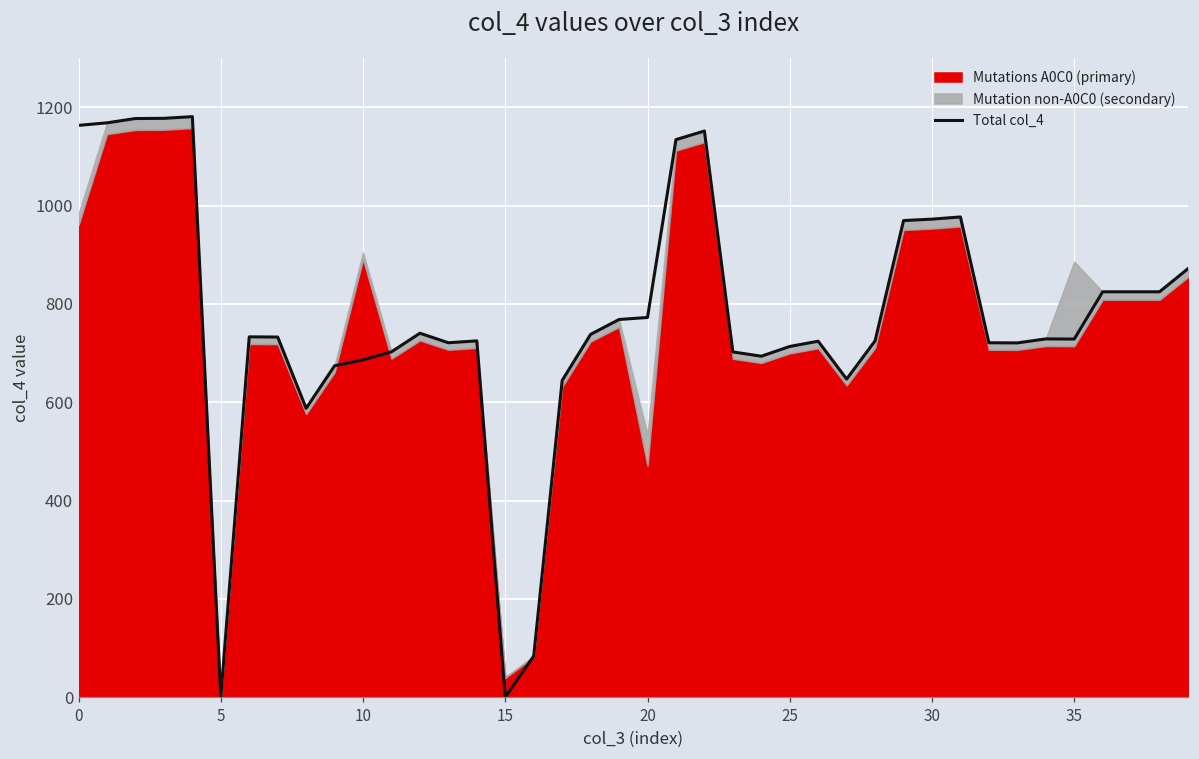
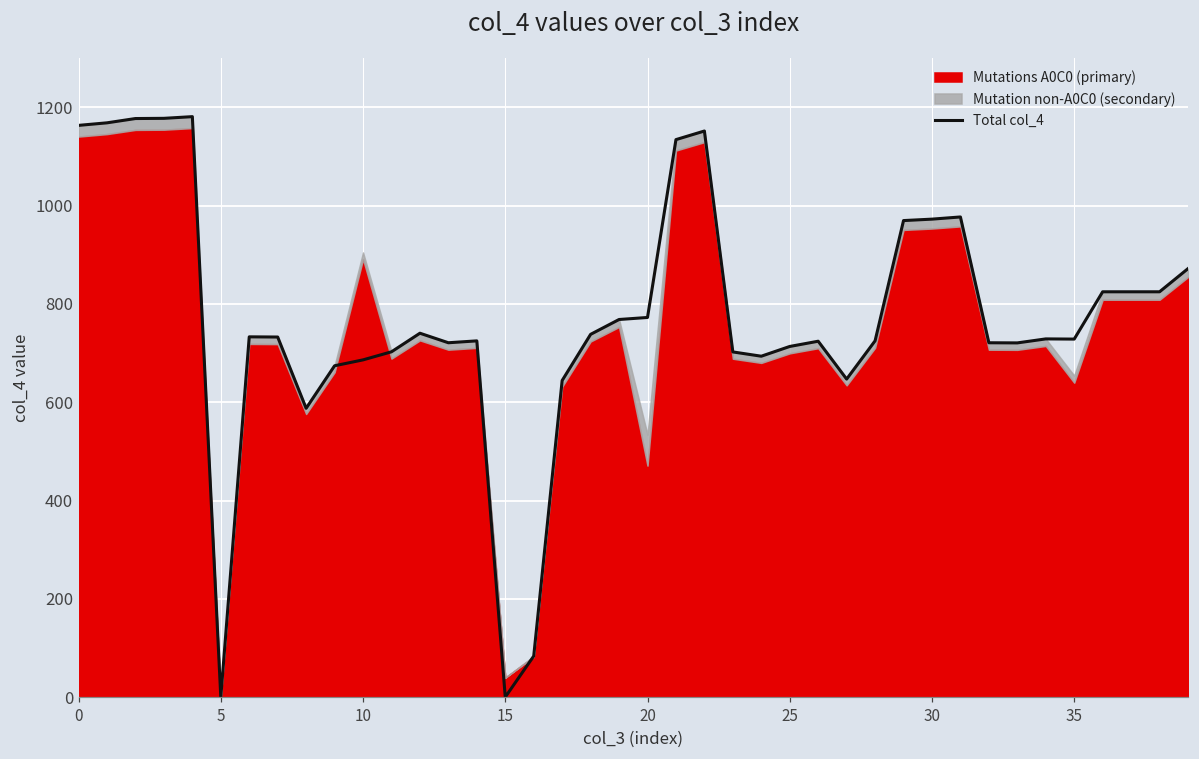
  {
    "Mutations A0C0 (primary)": {
-     "0": 960,
+     "0": 1140,
      "10": 890,
      "20": 470,
      "25": 700,
      "30": 950,
-     "35": 710
+     "35": 640
    },
    "Total col_4": {
      "10": 690,
      "15": 0,
      "20": 770,
      "35": 730
    },
    "Mutation non-A0C0 (secondary)": {
      "10": 10,
      "20": 60,
-     "35": 170
+     "35": 10
    }
  }
